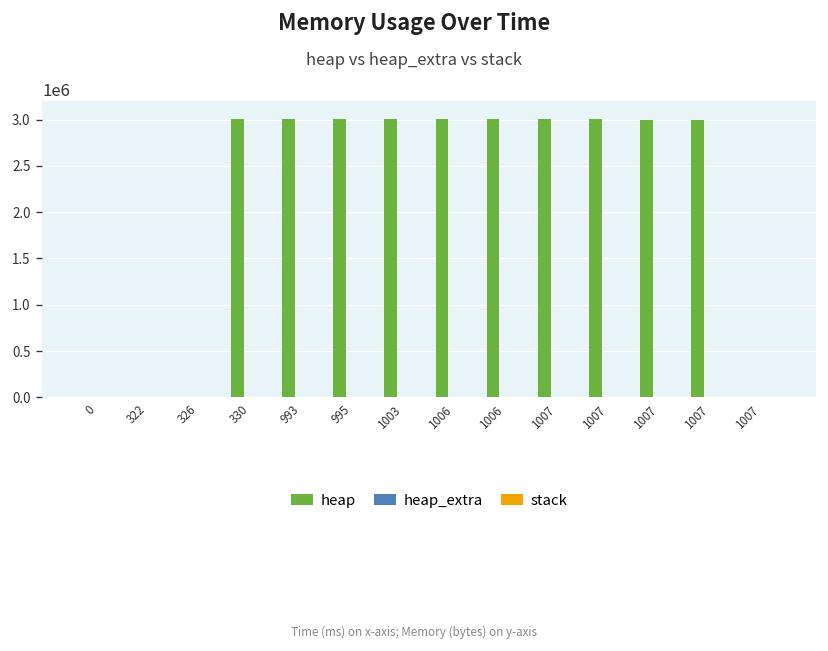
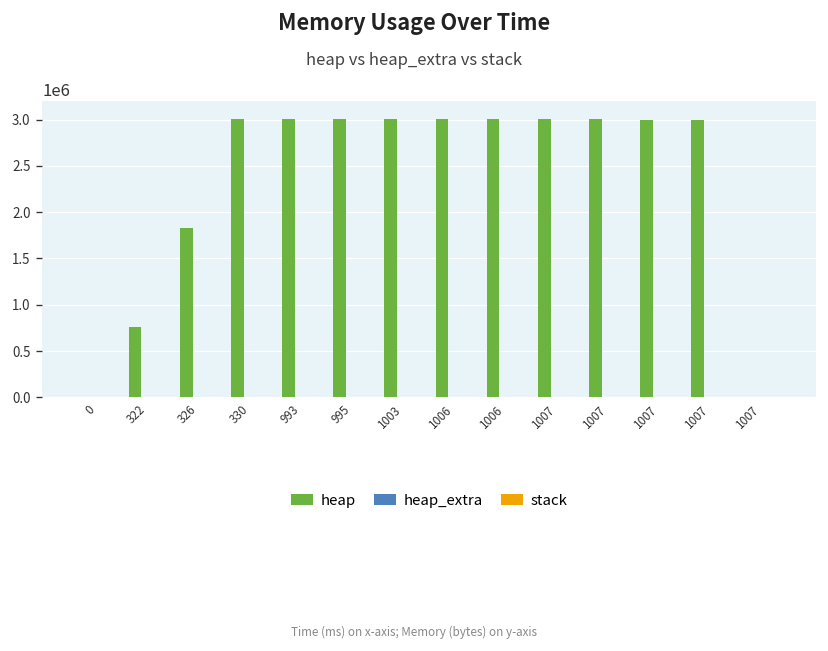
  {
    "heap": {
      "0": 0,
-     "322": 0,
-     "326": 0,
+     "322": 800000,
+     "326": 1800000,
      "330": 3000000,
      "993": 3000000,
      "995": 3000000,
      "1003": 3000000
    },
    "heap_extra": {
      "0": 0
    },
    "stack": {
      "0": 0,
      "322": 0,
      "326": 0,
      "330": 0,
      "993": 0,
      "995": 0,
      "1003": 0
    }
  }
